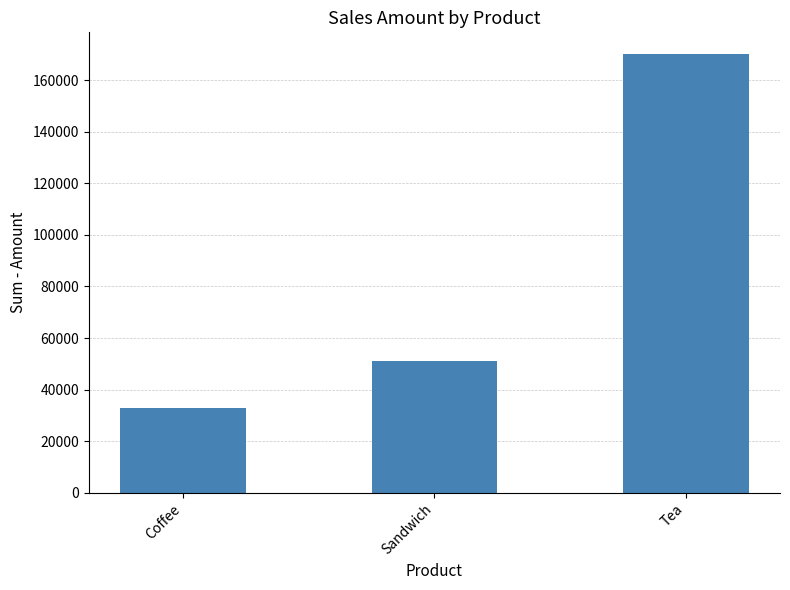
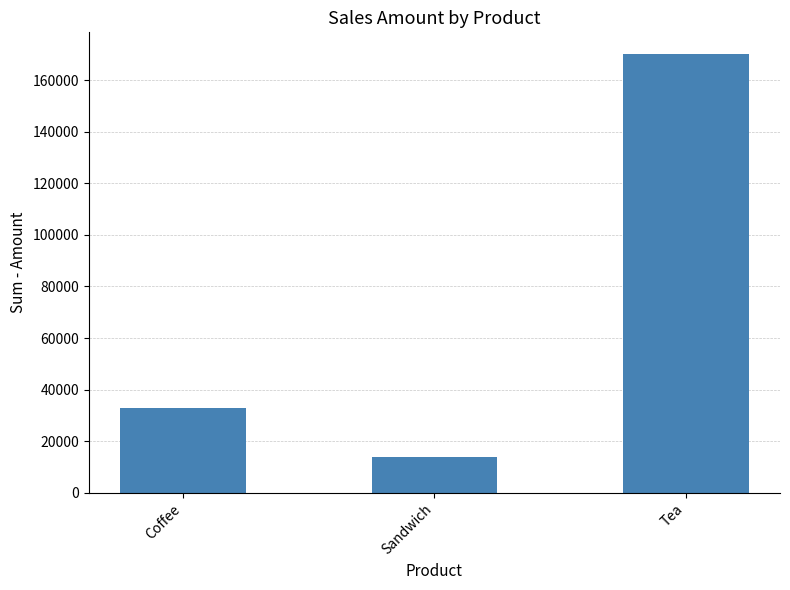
  {
    "Coffee": 33000,
-   "Sandwich": 51000,
+   "Sandwich": 14000,
    "Tea": 170000
  }
